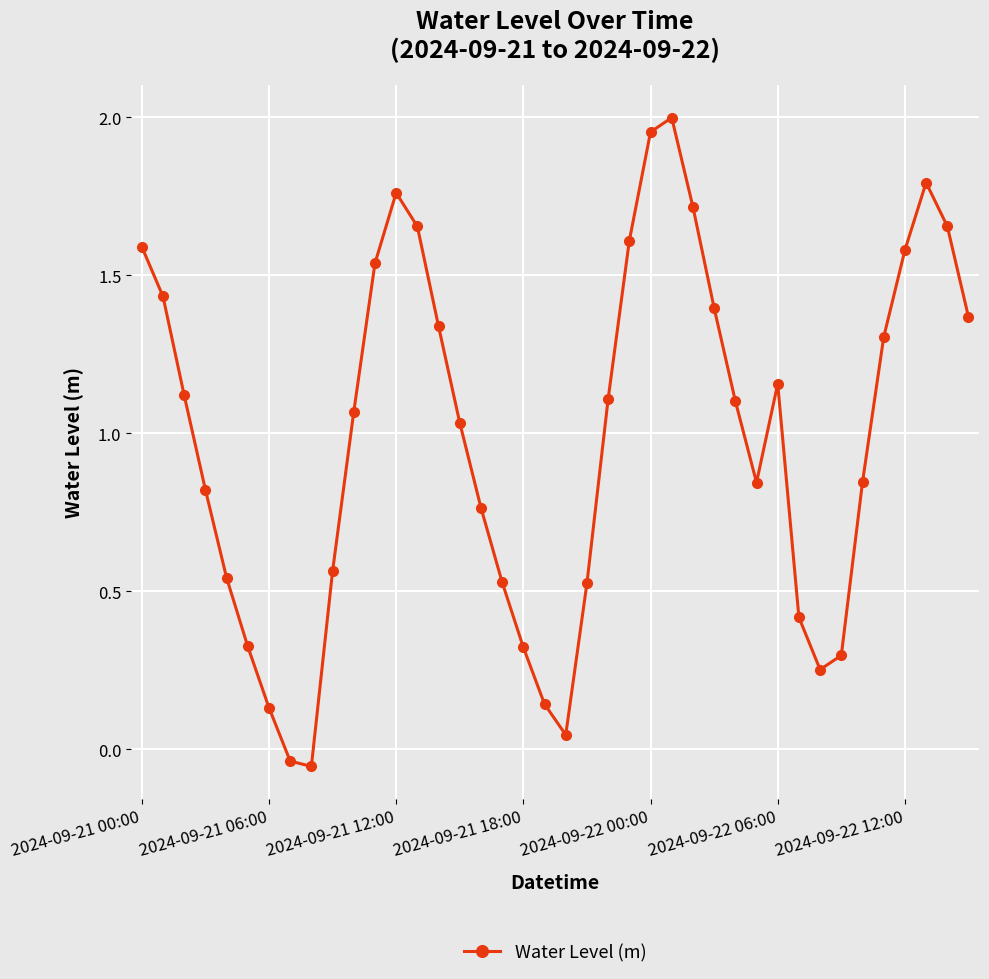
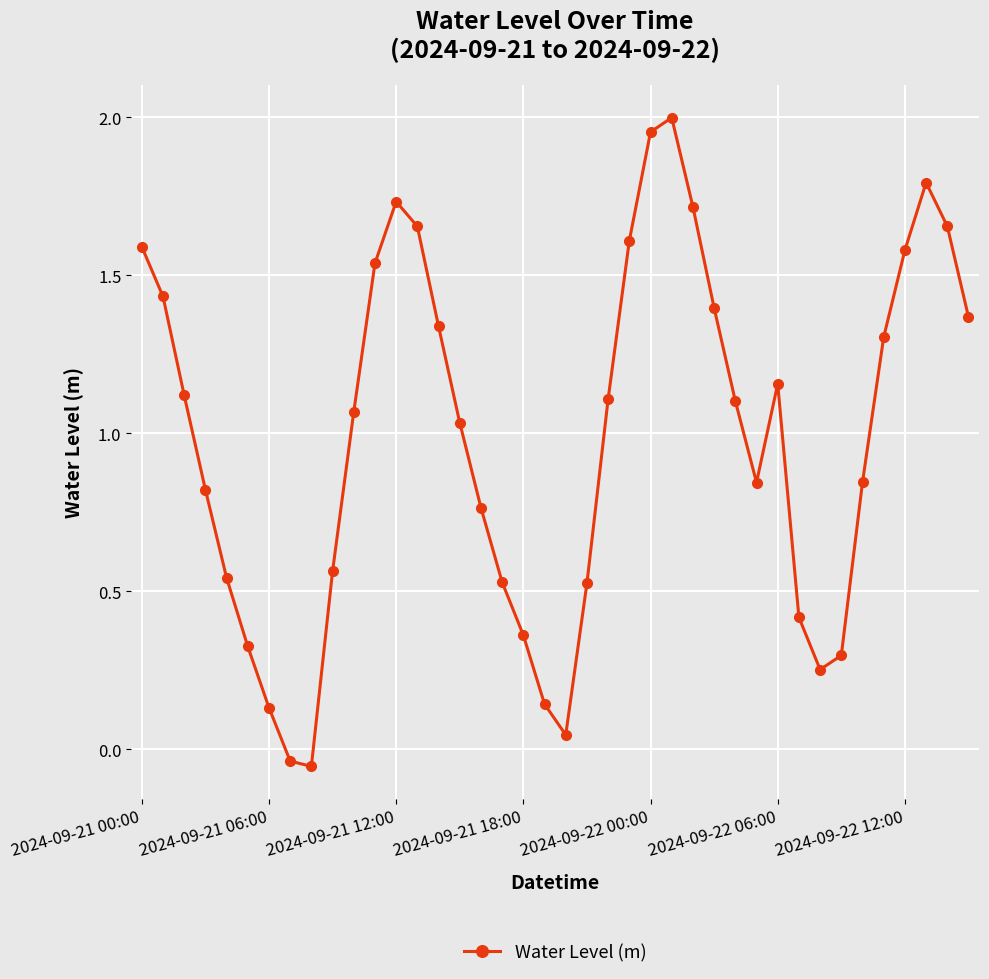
  {
    "2024-09-21 00:00": 1.59,
    "2024-09-21 06:00": 0.13,
-   "2024-09-21 12:00": 1.76,
-   "2024-09-21 18:00": 0.32,
+   "2024-09-21 12:00": 1.73,
+   "2024-09-21 18:00": 0.36,
    "2024-09-22 00:00": 1.95,
    "2024-09-22 06:00": 1.16,
    "2024-09-22 12:00": 1.58
  }
